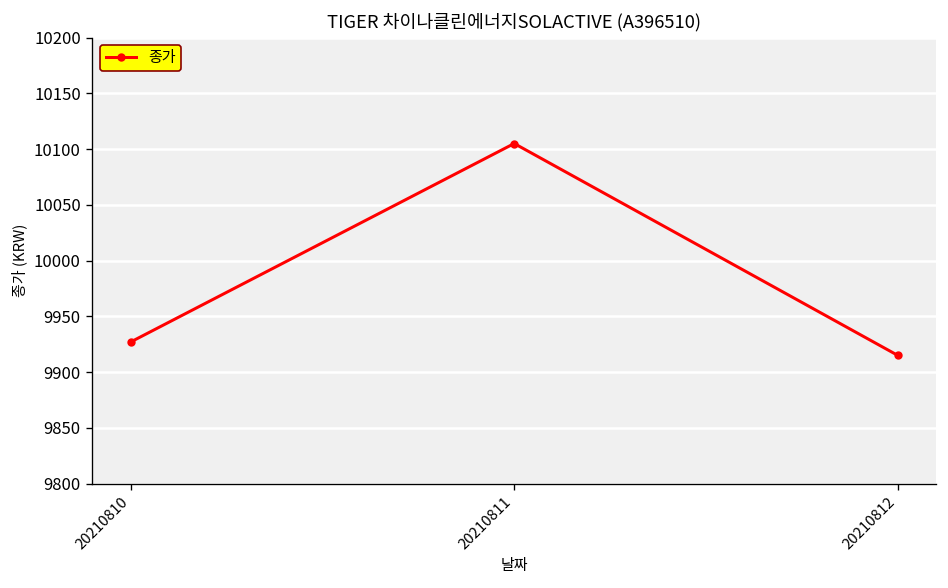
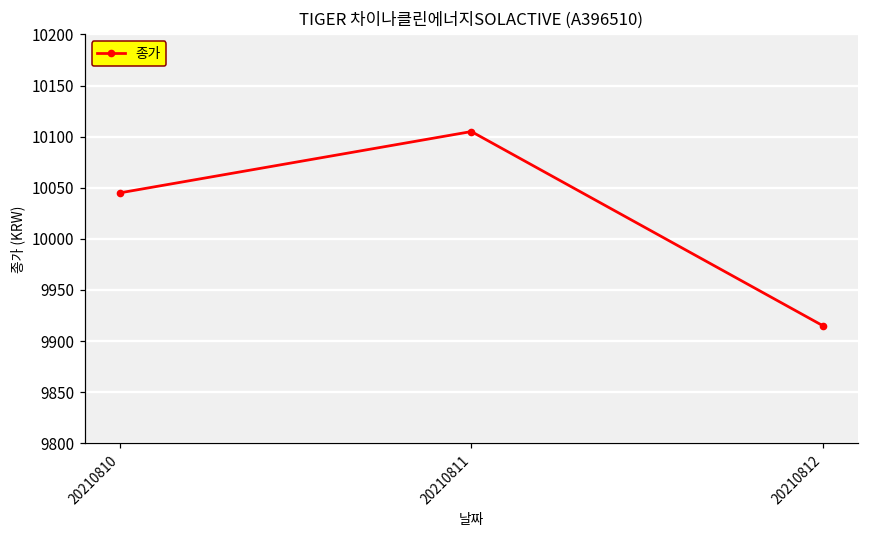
  {
-   "20210810": 9930,
+   "20210810": 10050,
    "20210811": 10110,
    "20210812": 9920
  }
